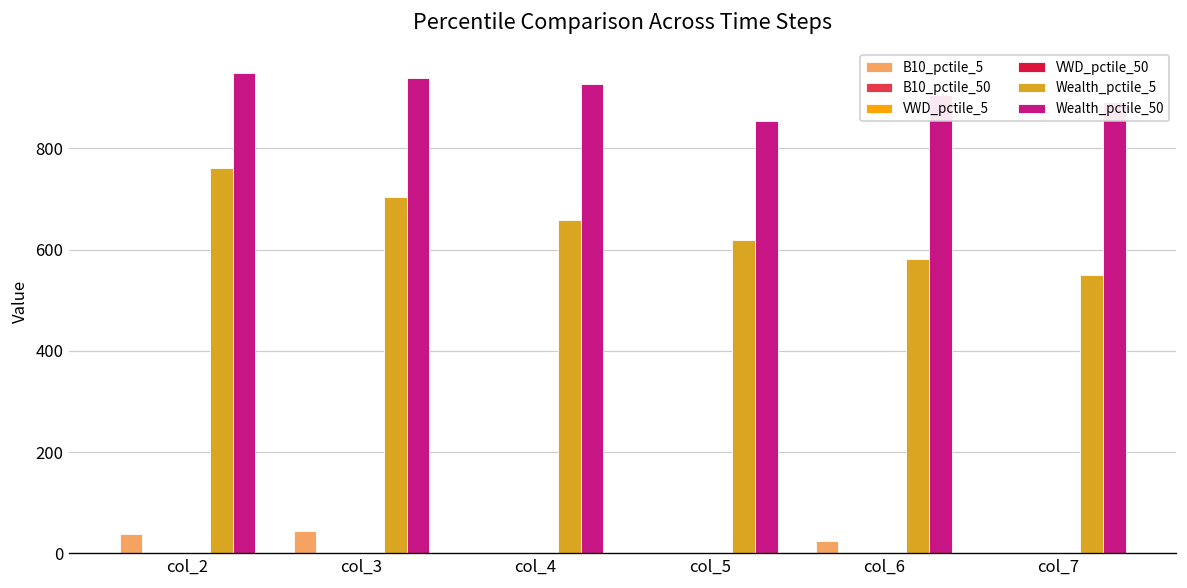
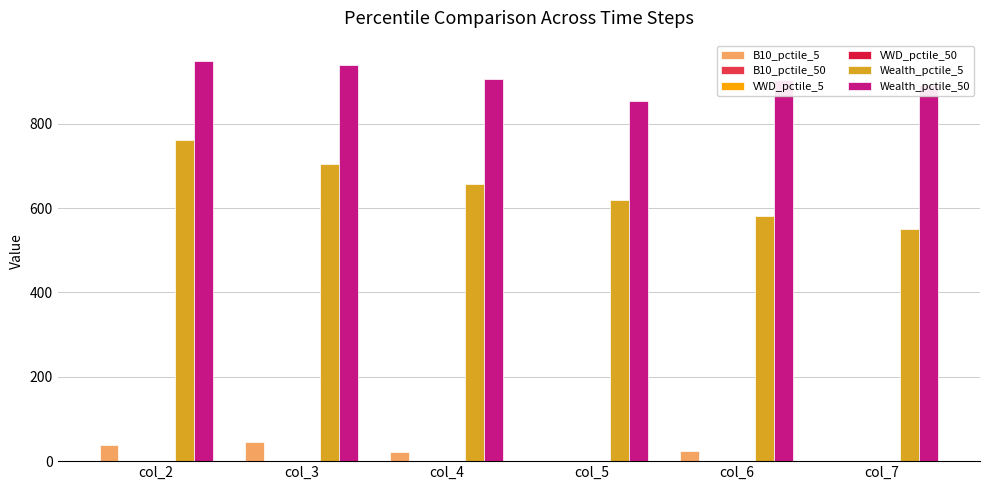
  {
    "B10_pctile_5": {
      "col_2": 40,
      "col_3": 40,
-     "col_4": 0,
+     "col_4": 20,
      "col_6": 20
    },
    "Wealth_pctile_50": {
      "col_2": 950,
      "col_3": 940,
-     "col_4": 930,
+     "col_4": 910,
      "col_5": 850
    }
  }
